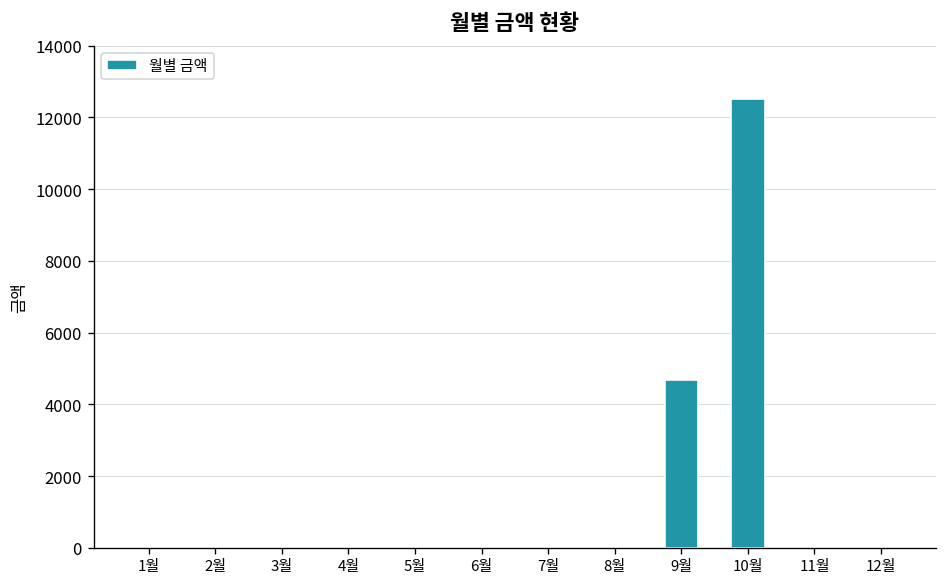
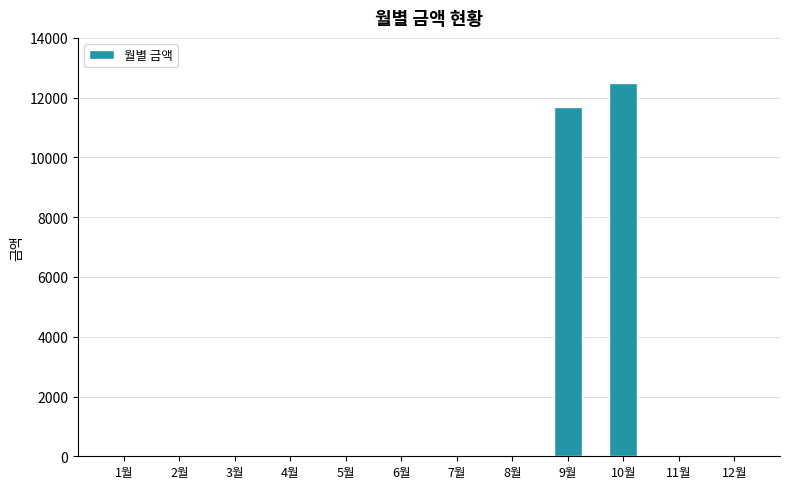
  {
    "1월": 0,
    "2월": 0,
    "3월": 0,
    "4월": 0,
    "5월": 0,
    "6월": 0,
    "7월": 0,
    "8월": 0,
-   "9월": 4700,
+   "9월": 11700,
    "10월": 12500,
    "11월": 0,
    "12월": 0
  }
